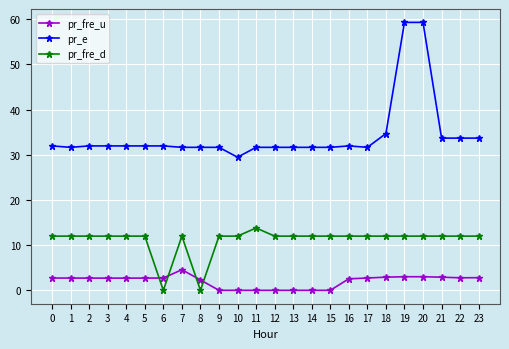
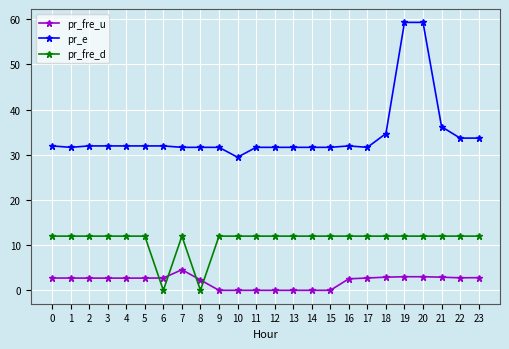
  {
    "pr_fre_u": {
      "0": 3,
      "1": 3,
      "2": 3,
      "3": 3,
      "4": 3,
      "5": 3,
      "6": 3,
      "7": 5,
      "8": 2,
      "9": 0,
      "10": 0,
      "11": 0,
      "12": 0,
      "13": 0,
      "14": 0,
      "15": 0,
      "16": 3,
      "17": 3,
      "18": 3,
      "19": 3,
      "20": 3,
      "21": 3,
      "22": 3,
      "23": 3
    },
    "pr_e": {
      "0": 32,
      "1": 32,
      "2": 32,
      "3": 32,
      "4": 32,
      "5": 32,
      "6": 32,
      "7": 32,
      "8": 32,
      "9": 32,
      "10": 29,
      "11": 32,
      "12": 32,
      "13": 32,
      "14": 32,
      "15": 32,
      "16": 32,
      "17": 32,
      "18": 35,
      "19": 59,
      "20": 59,
-     "21": 34,
+     "21": 36,
      "22": 34,
      "23": 34
    },
    "pr_fre_d": {
      "0": 12,
      "1": 12,
      "2": 12,
      "3": 12,
      "4": 12,
      "5": 12,
      "6": 0,
      "7": 12,
      "8": 0,
      "9": 12,
      "10": 12,
-     "11": 14,
+     "11": 12,
      "12": 12,
      "13": 12,
      "14": 12,
      "15": 12,
      "16": 12,
      "17": 12,
      "18": 12,
      "19": 12,
      "20": 12,
      "21": 12,
      "22": 12,
      "23": 12
    }
  }
